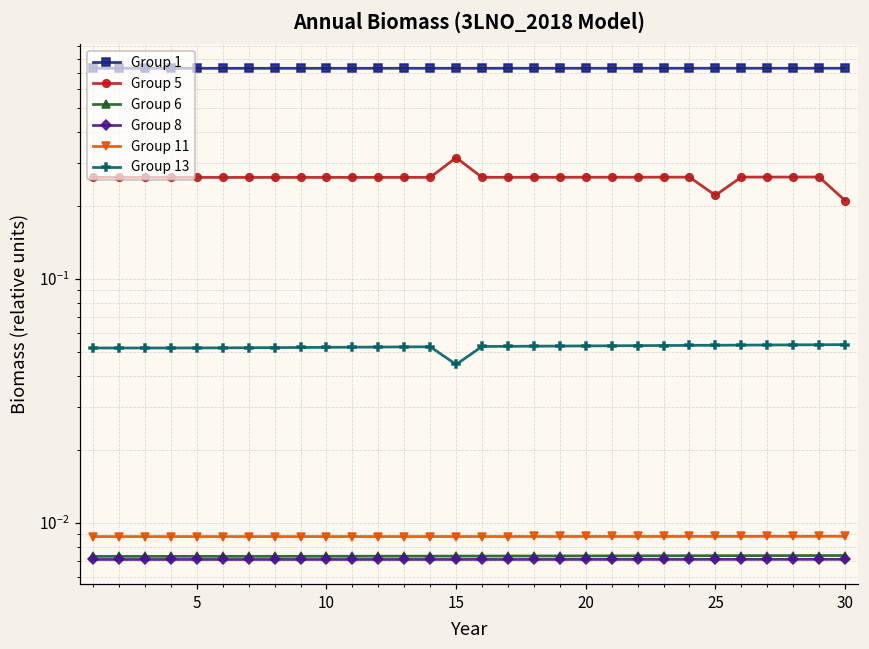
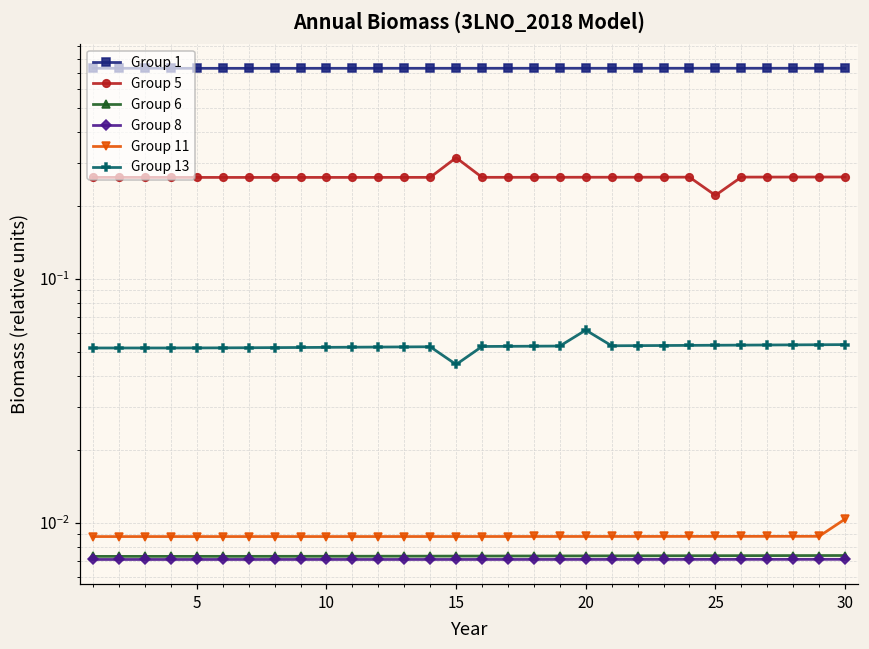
  {
    "Group 5": {
      "5": 0.26,
      "10": 0.26,
      "15": 0.31,
      "20": 0.26,
      "25": 0.22,
-     "30": 0.21
+     "30": 0.26
    },
    "Group 6": {
      "5": 0.0073,
      "10": 0.0073,
      "15": 0.0073,
      "20": 0.0073,
      "25": 0.0073,
      "30": 0.0074
    },
    "Group 11": {
      "5": 0.0088,
      "10": 0.0088,
      "15": 0.0088,
      "20": 0.0088,
      "25": 0.0088,
-     "30": 0.0088
+     "30": 0.010
    },
    "Group 13": {
      "5": 0.052,
      "10": 0.052,
      "15": 0.045,
-     "20": 0.053,
+     "20": 0.062,
      "25": 0.054,
      "30": 0.054
    }
  }
